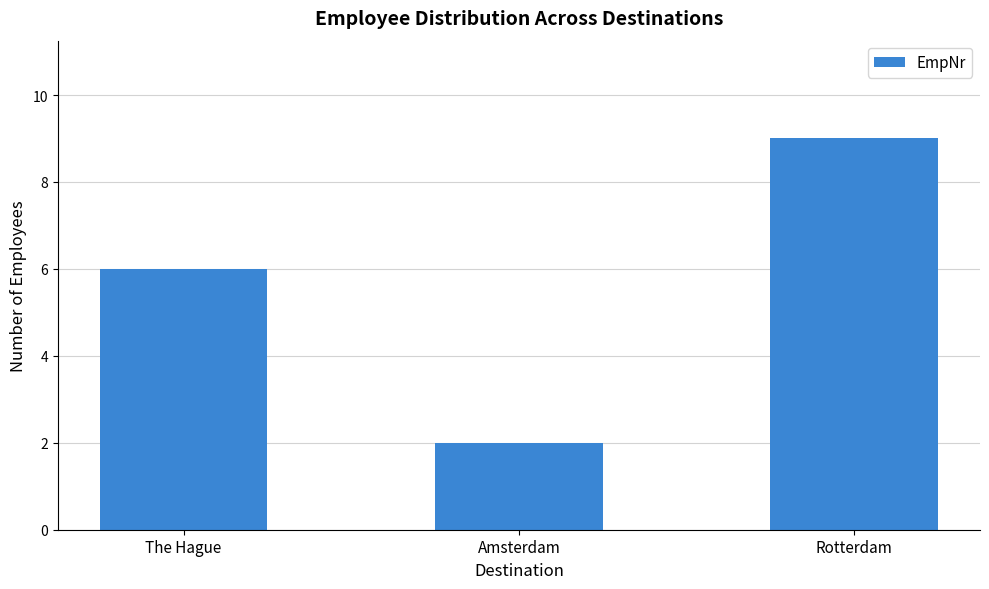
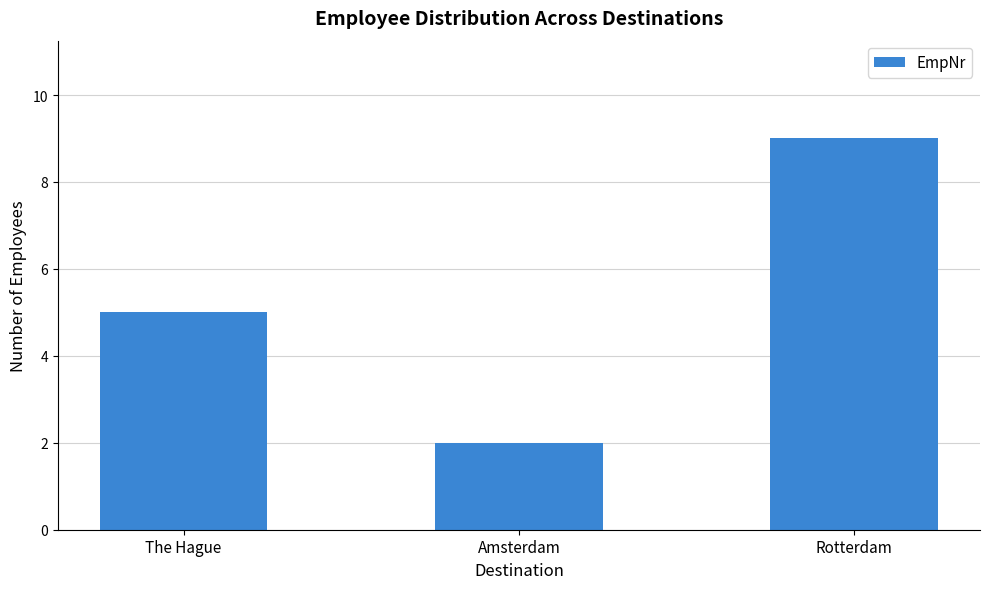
  {
-   "The Hague": 6,
+   "The Hague": 5,
    "Amsterdam": 2,
    "Rotterdam": 9
  }
